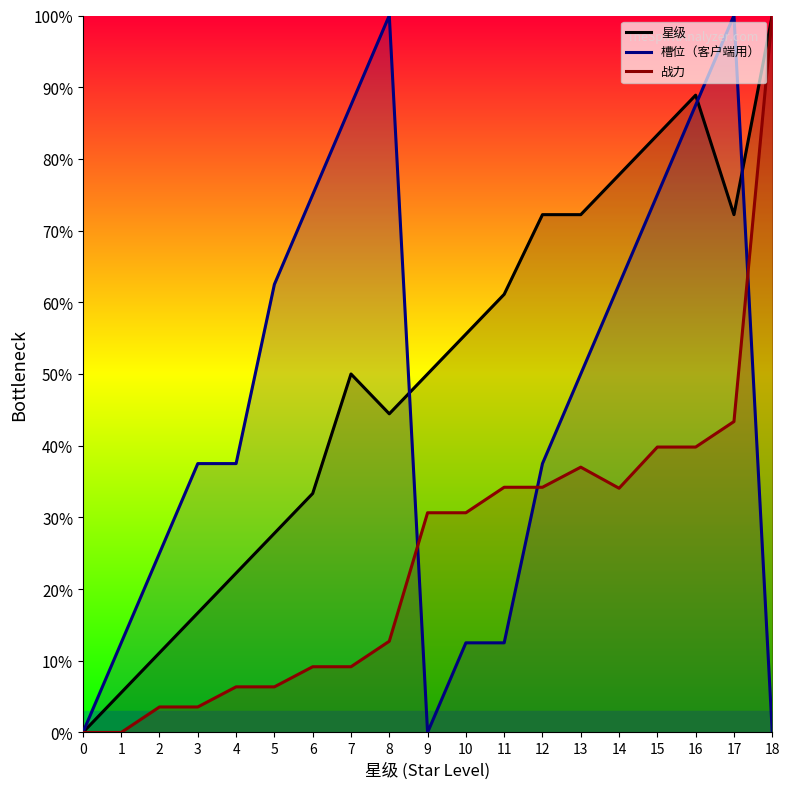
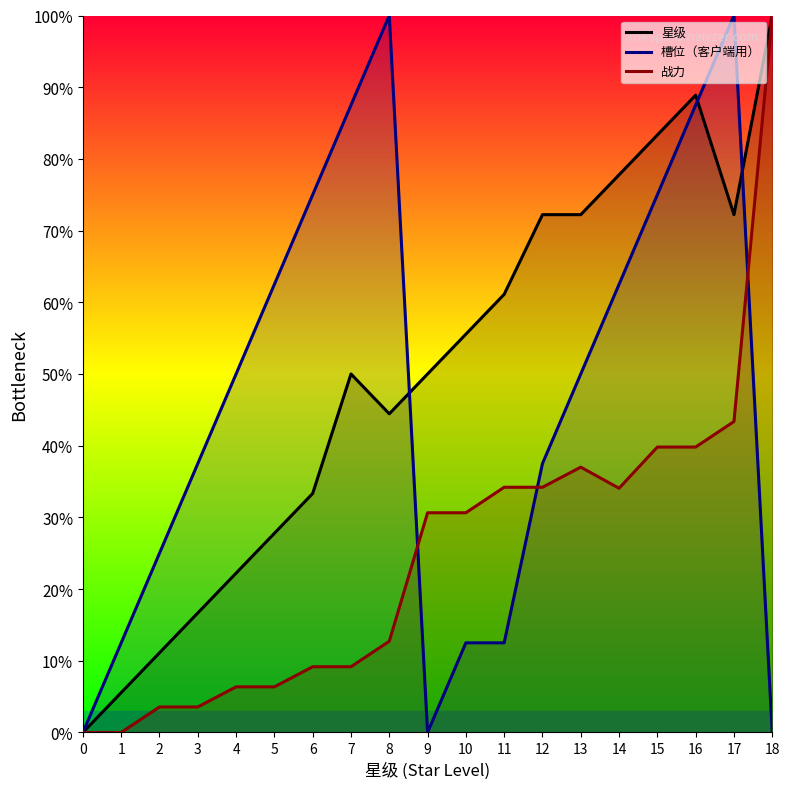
  {
    "星级": {
      "1": "6%",
      "2": "11%",
      "3": "17%",
      "4": "22%",
      "5": "28%",
      "6": "33%",
      "7": "50%",
      "8": "44%",
      "9": "50%",
      "10": "56%",
      "11": "61%",
      "12": "72%",
      "13": "72%",
      "14": "78%",
      "15": "83%",
      "16": "89%",
      "17": "72%"
    },
    "槽位（客户端用）": {
      "1": "13%",
      "2": "25%",
      "3": "38%",
-     "4": "38%",
+     "4": "50%",
      "5": "63%",
      "6": "75%",
      "7": "88%",
      "8": "100%",
      "9": "0%",
      "10": "13%",
      "11": "13%",
      "12": "38%",
      "13": "50%",
      "14": "63%",
      "15": "75%",
      "16": "88%",
      "17": "100%",
      "18": "0%"
    },
    "战力": {
      "1": "0%",
      "2": "4%",
      "3": "4%",
      "4": "6%",
      "5": "6%",
      "6": "9%",
      "7": "9%",
      "8": "13%",
      "9": "31%",
      "10": "31%",
      "11": "34%",
      "12": "34%",
      "13": "37%",
      "14": "34%",
      "15": "40%",
      "16": "40%",
      "17": "43%"
    }
  }
